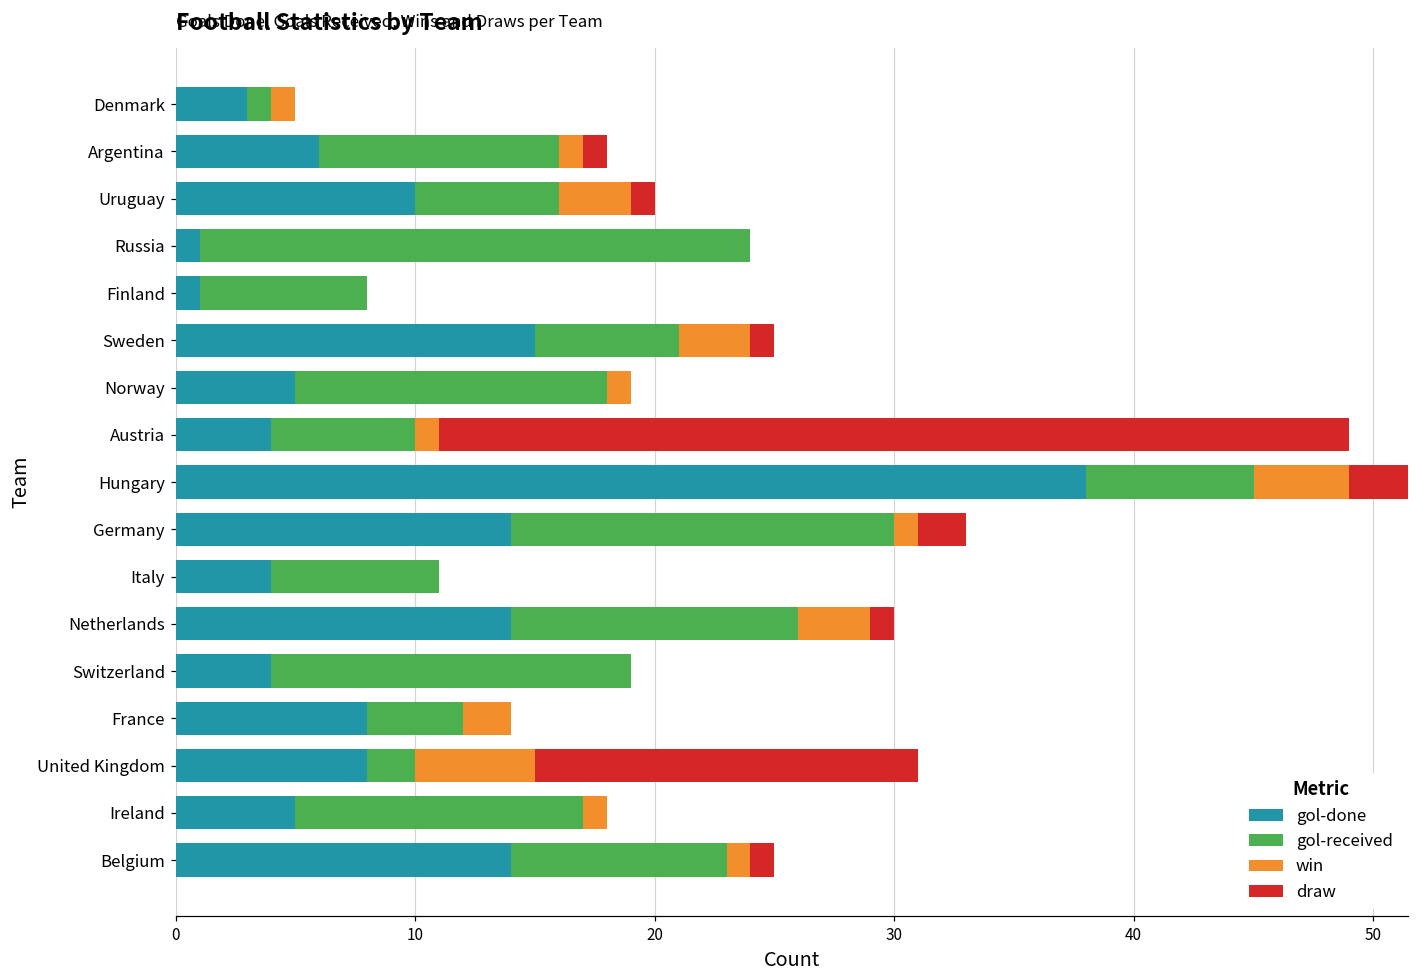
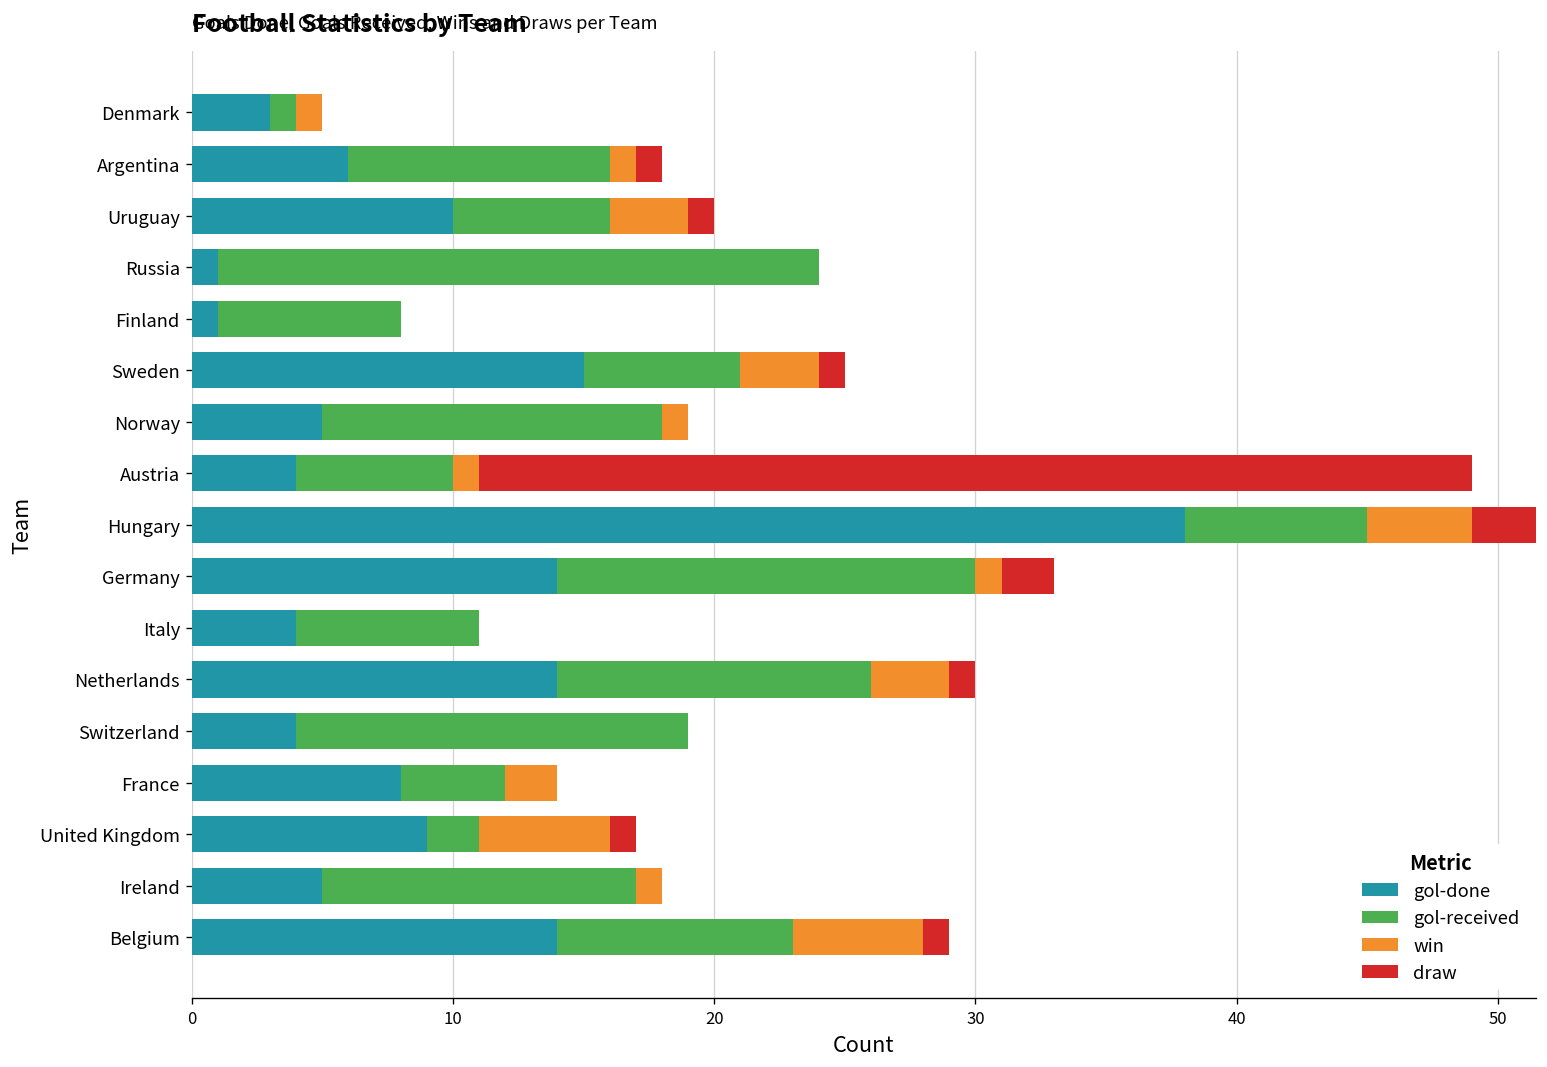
  {
    "gol-done": {
      "Denmark": 3,
      "Argentina": 6,
      "Uruguay": 10,
      "Russia": 1,
      "Finland": 1,
      "Sweden": 15,
      "Norway": 5,
      "Austria": 4,
      "Hungary": 38,
      "Germany": 14,
      "Italy": 4,
      "Netherlands": 14,
      "Switzerland": 4,
      "France": 8,
-     "United Kingdom": 8,
+     "United Kingdom": 9,
      "Ireland": 5,
      "Belgium": 14
    },
    "gol-received": {
      "Denmark": 1,
      "Argentina": 10,
      "Uruguay": 6,
      "Russia": 23,
      "Finland": 7,
      "Sweden": 6,
      "Norway": 13,
      "Austria": 6,
      "Hungary": 7,
      "Germany": 16,
      "Italy": 7,
      "Netherlands": 12,
      "Switzerland": 15,
      "France": 4,
      "United Kingdom": 2,
      "Ireland": 12,
      "Belgium": 9
    },
    "win": {
      "Denmark": 1,
      "Argentina": 1,
      "Uruguay": 3,
      "Russia": 0,
      "Finland": 0,
      "Sweden": 3,
      "Norway": 1,
      "Austria": 1,
      "Hungary": 4,
      "Germany": 1,
      "Italy": 0,
      "Netherlands": 3,
      "Switzerland": 0,
      "France": 2,
      "United Kingdom": 5,
      "Ireland": 1,
-     "Belgium": 1
+     "Belgium": 5
    },
    "draw": {
      "Denmark": 0,
      "Argentina": 1,
      "Uruguay": 1,
      "Russia": 0,
      "Finland": 0,
      "Sweden": 1,
      "Norway": 0,
      "Austria": 38,
      "Germany": 2,
      "Italy": 0,
      "Netherlands": 1,
      "Switzerland": 0,
      "France": 0,
-     "United Kingdom": 16,
+     "United Kingdom": 1,
      "Ireland": 0,
      "Belgium": 1
    }
  }
